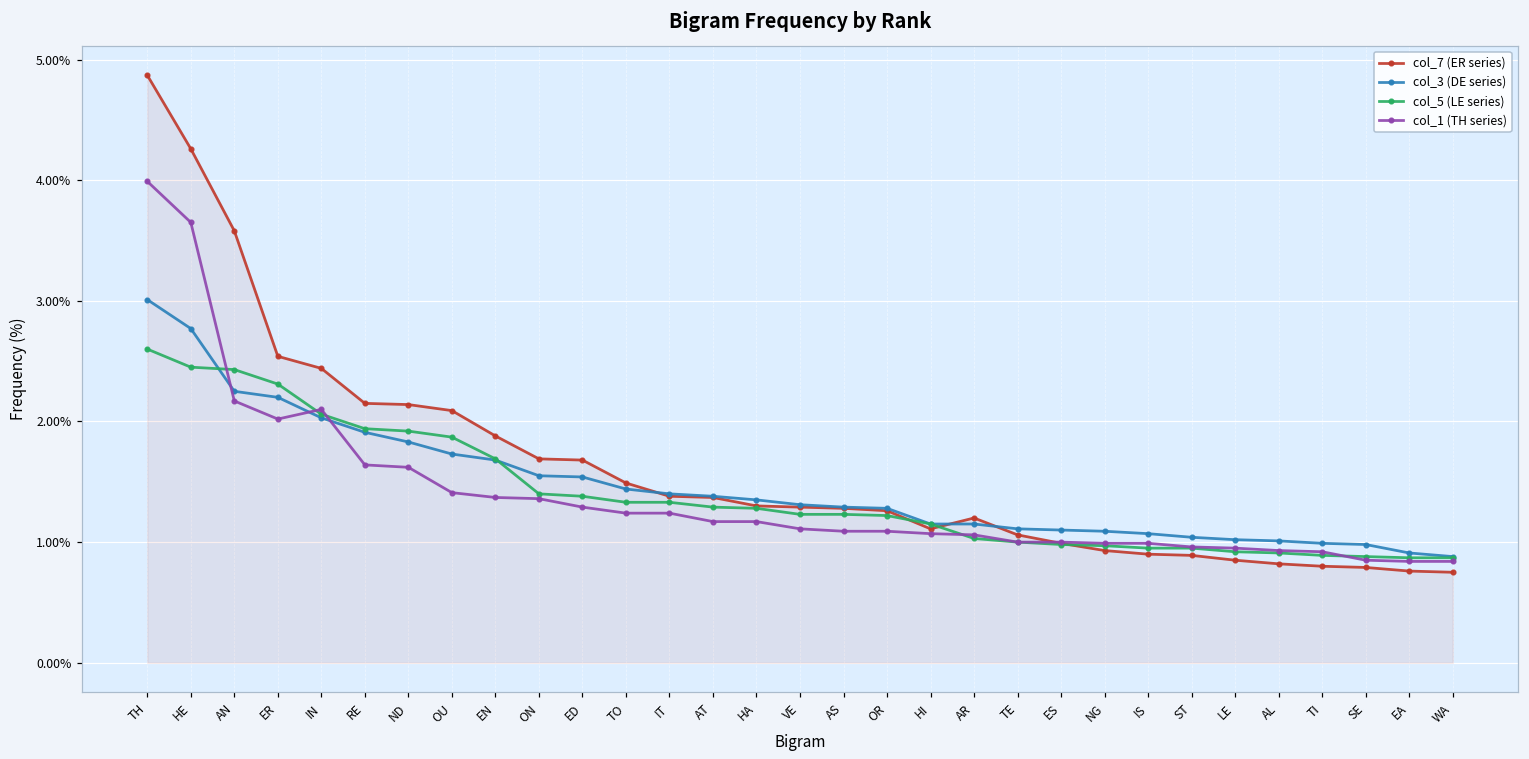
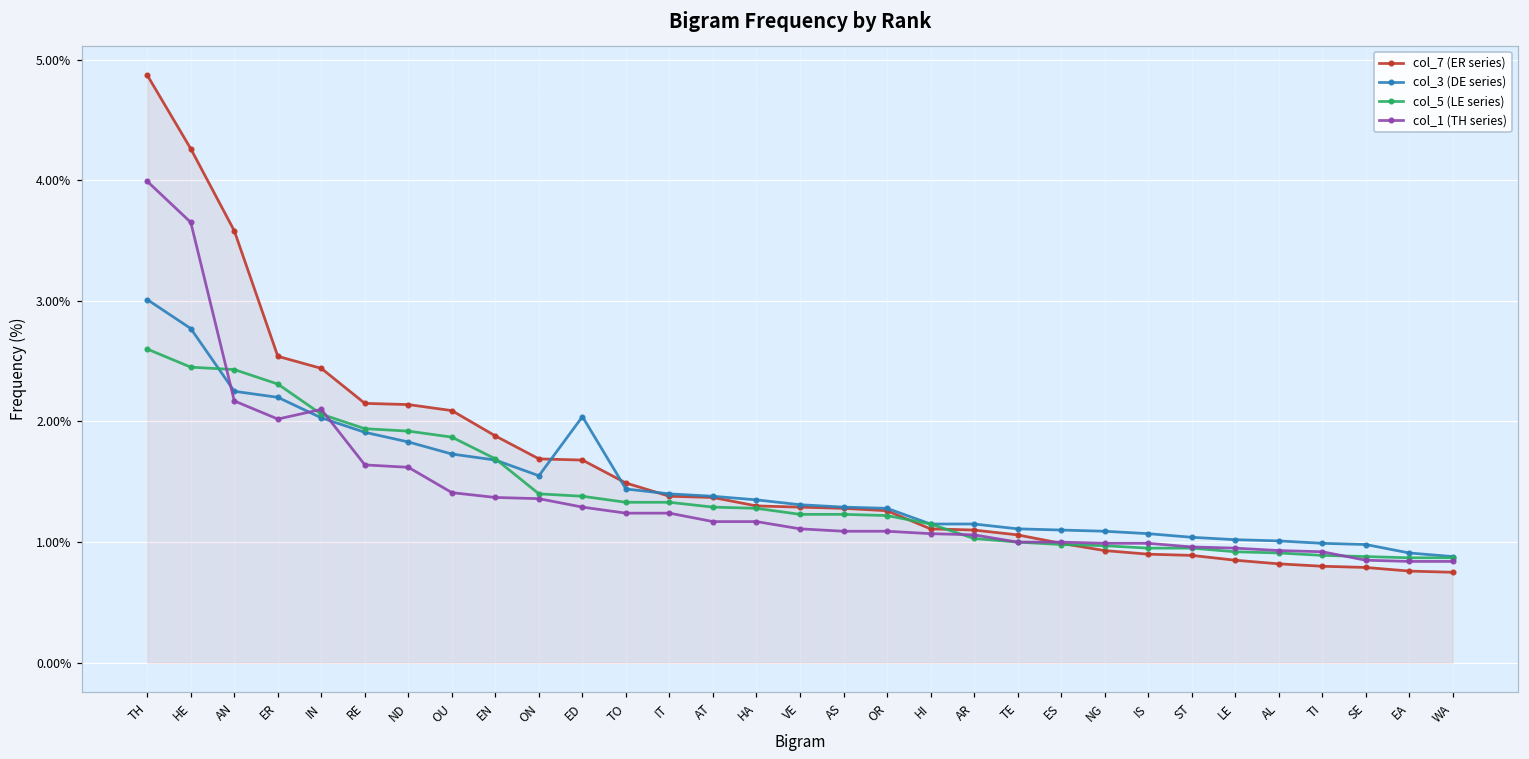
  {
    "col_7 (ER series)": {
      "TH": "4.87%",
      "HE": "4.26%",
      "AN": "3.6%",
      "ER": "2.54%",
      "IN": "2.44%",
      "RE": "2.15%",
      "ND": "2.14%",
      "OU": "2.1%",
      "EN": "1.9%",
      "ON": "1.7%",
      "ED": "1.7%",
      "TO": "1.5%",
      "HI": "1.1%",
-     "AR": "1.2%",
+     "AR": "1.1%",
      "TE": "1.06%",
      "NG": "0.93%",
      "IS": "0.9%",
      "ST": "0.9%",
      "LE": "0.85%",
      "AL": "0.8%",
      "TI": "0.8%",
      "SE": "0.8%",
      "EA": "0.76%",
      "WA": "0.75%"
    },
    "col_3 (DE series)": {
      "TH": "3.01%",
      "HE": "2.77%",
      "AN": "2.25%",
      "ER": "2.20%",
      "IN": "2.03%",
      "RE": "1.91%",
      "ND": "1.83%",
      "OU": "1.73%",
      "ON": "1.55%",
-     "ED": "1.54%",
+     "ED": "2.04%",
      "TO": "1.44%",
      "HA": "1.35%",
      "AR": "1.15%",
      "TE": "1.11%",
      "ES": "1.10%",
      "NG": "1.09%",
      "IS": "1.07%",
      "ST": "1.04%",
      "LE": "1.02%",
      "AL": "1.01%",
      "TI": "0.99%",
      "SE": "0.98%",
      "EA": "0.91%"
    },
    "col_5 (LE series)": {
      "TH": "2.60%",
      "HE": "2.45%",
      "AN": "2.43%",
      "ER": "2.31%",
      "IN": "2.06%",
      "RE": "1.94%",
      "ND": "1.92%",
      "OU": "1.87%",
      "ON": "1.40%",
      "ED": "1.38%",
      "TO": "1.33%",
      "IT": "1.33%",
      "AT": "1.29%",
      "VE": "1.23%",
      "AS": "1.23%",
      "OR": "1.22%",
      "AR": "1.03%",
      "IS": "0.95%",
      "LE": "0.92%",
      "TI": "0.89%",
      "SE": "0.88%",
      "EA": "0.87%"
    },
    "col_1 (TH series)": {
      "TH": "3.99%",
      "HE": "3.65%",
      "AN": "2.17%",
      "ER": "2.02%",
      "IN": "2.10%",
      "RE": "1.64%",
      "ND": "1.62%",
      "OU": "1.41%",
      "EN": "1.37%",
      "ON": "1.36%",
      "ED": "1.29%",
      "TO": "1.24%",
      "IT": "1.24%",
      "AT": "1.17%",
      "HA": "1.17%",
      "VE": "1.11%",
      "AS": "1.09%",
      "OR": "1.09%",
      "HI": "1.07%",
      "AR": "1.06%",
      "IS": "0.99%",
      "LE": "0.95%",
      "TI": "0.92%",
      "SE": "0.85%",
      "EA": "0.84%",
      "WA": "0.84%"
    }
  }
